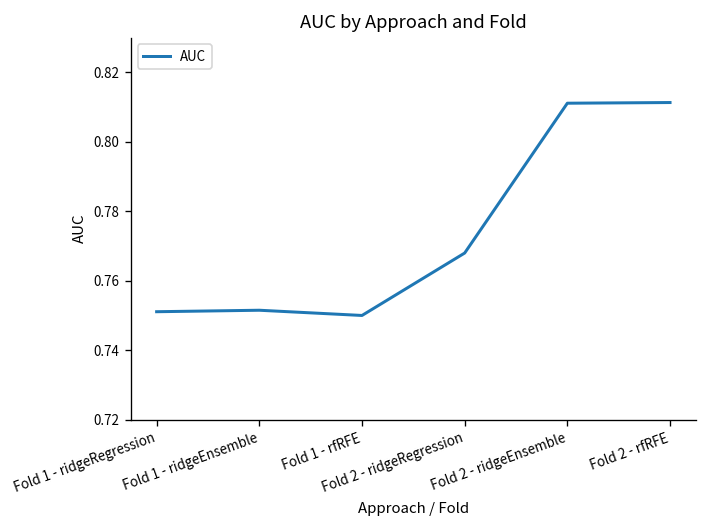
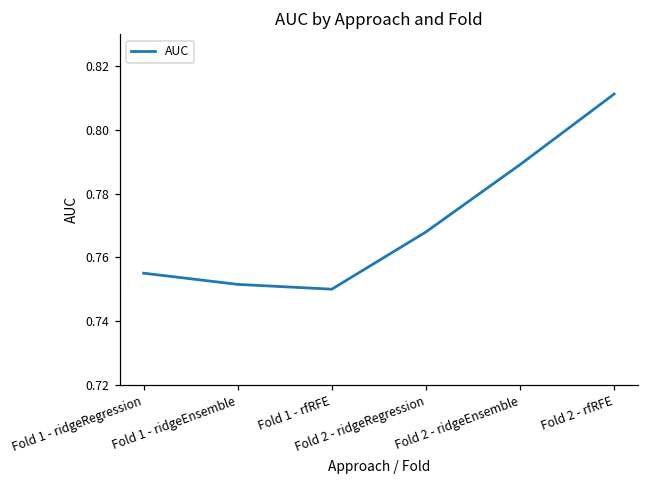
  {
-   "Fold 1 - ridgeRegression": 0.751,
+   "Fold 1 - ridgeRegression": 0.755,
    "Fold 1 - ridgeEnsemble": 0.751,
    "Fold 1 - rfRFE": 0.750,
    "Fold 2 - ridgeRegression": 0.768,
-   "Fold 2 - ridgeEnsemble": 0.811,
+   "Fold 2 - ridgeEnsemble": 0.789,
    "Fold 2 - rfRFE": 0.811
  }
